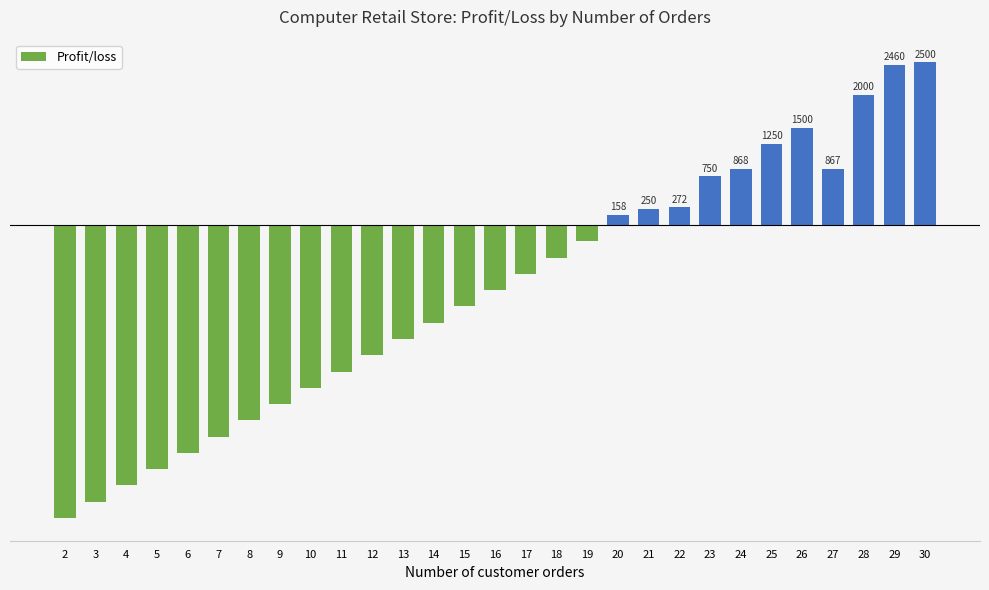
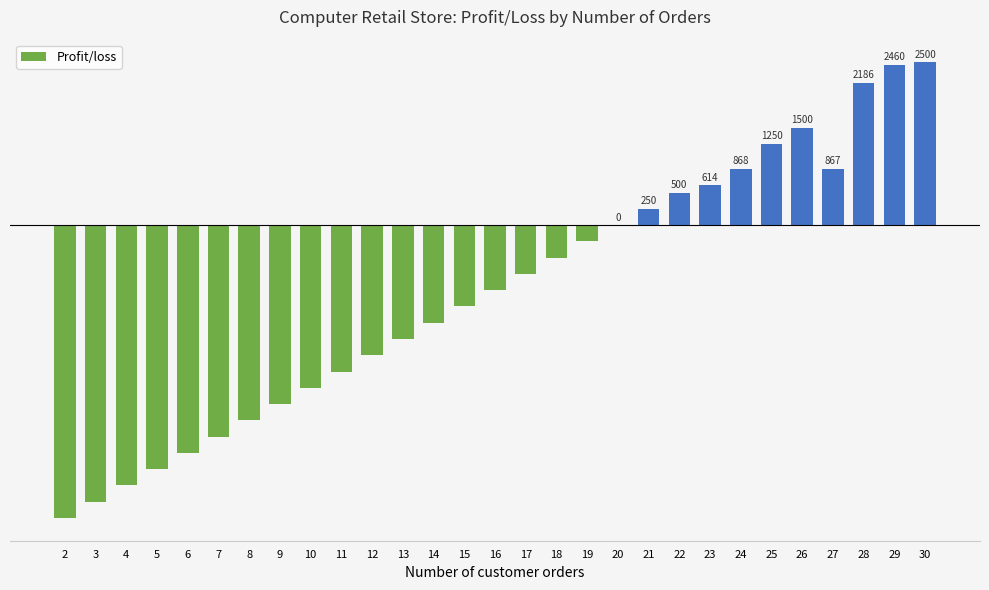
  {
-   "20": 158,
+   "20": 0,
    "21": 250,
-   "22": 272,
-   "23": 750,
+   "22": 500,
+   "23": 614,
    "24": 868,
    "25": 1250,
    "26": 1500,
    "27": 867,
-   "28": 2000,
+   "28": 2186,
    "29": 2460,
    "30": 2500
  }
